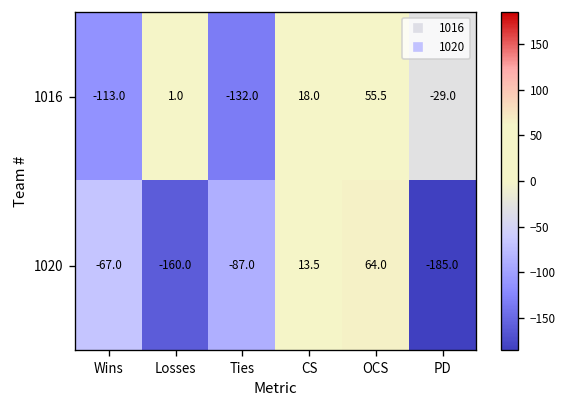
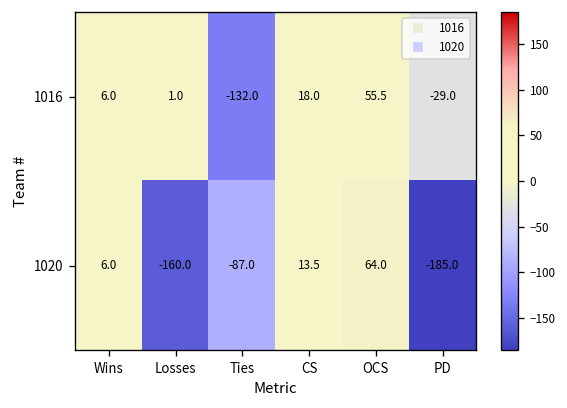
  {
    "1016": {
-     "Wins": -113.0,
+     "Wins": 6.0,
      "Losses": 1.0,
      "Ties": -132.0,
      "CS": 18.0,
      "OCS": 55.5,
      "PD": -29.0
    },
    "1020": {
-     "Wins": -67.0,
+     "Wins": 6.0,
      "Losses": -160.0,
      "Ties": -87.0,
      "CS": 13.5,
      "OCS": 64.0,
      "PD": -185.0
    }
  }
